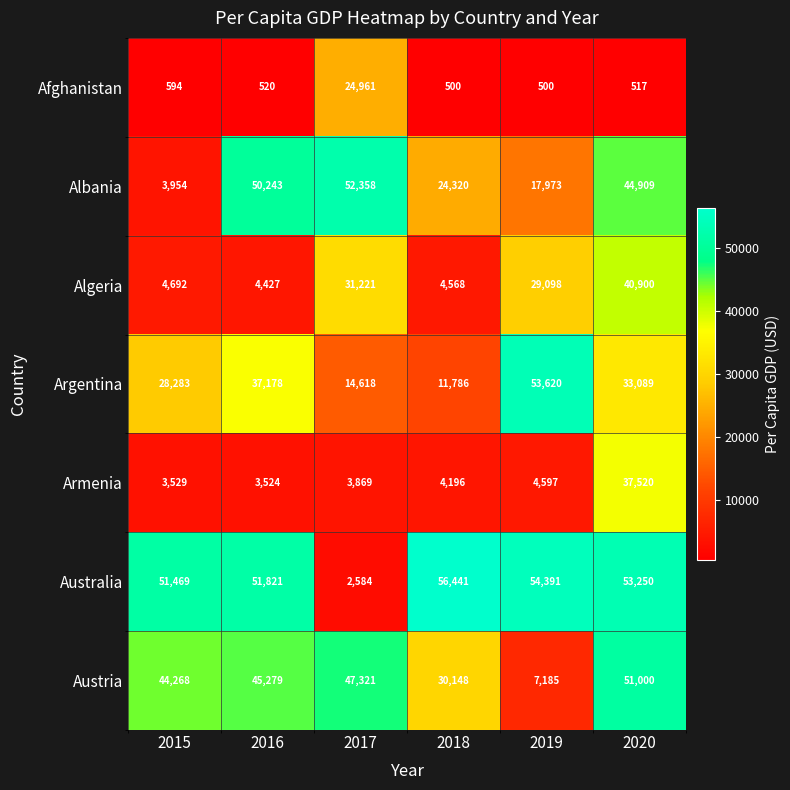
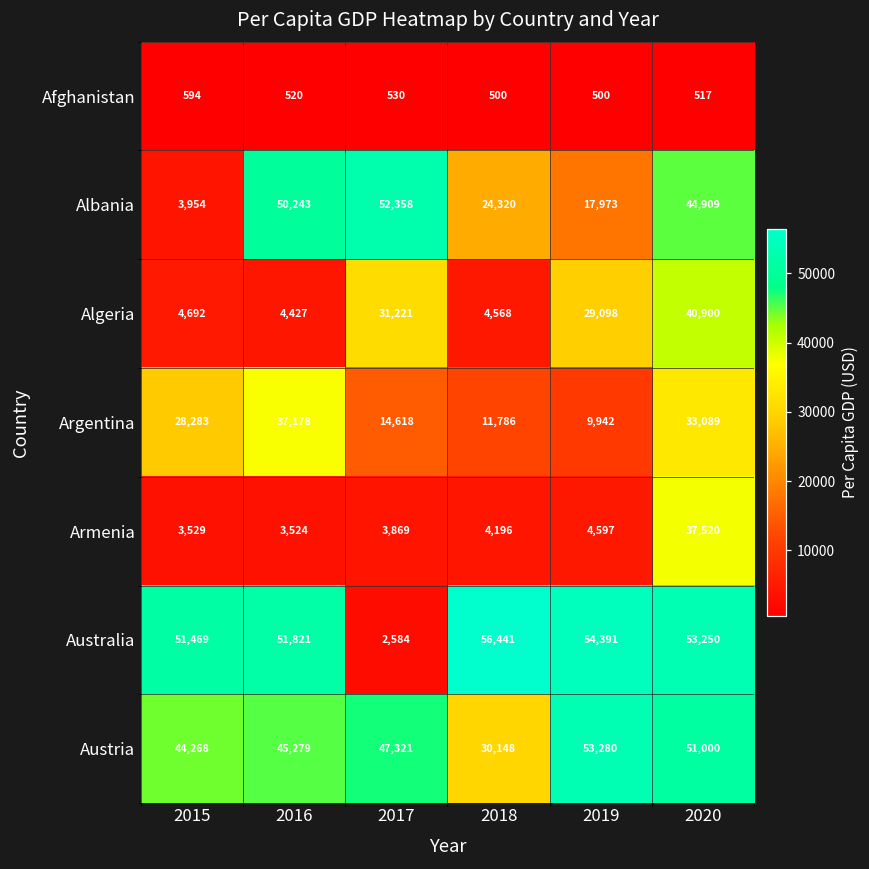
  {
    "Afghanistan": {
      "2015": "594",
      "2016": "520",
-     "2017": "24,961",
+     "2017": "530",
      "2018": "500",
      "2019": "500",
      "2020": "517"
    },
    "Albania": {
      "2015": "3,954",
      "2016": "50,243",
      "2017": "52,358",
      "2018": "24,320",
      "2019": "17,973",
      "2020": "44,909"
    },
    "Algeria": {
      "2015": "4,692",
      "2016": "4,427",
      "2017": "31,221",
      "2018": "4,568",
      "2019": "29,098",
      "2020": "40,900"
    },
    "Argentina": {
      "2015": "28,283",
      "2016": "37,178",
      "2017": "14,618",
      "2018": "11,786",
-     "2019": "53,620",
+     "2019": "9,942",
      "2020": "33,089"
    },
    "Armenia": {
      "2015": "3,529",
      "2016": "3,524",
      "2017": "3,869",
      "2018": "4,196",
      "2019": "4,597",
      "2020": "37,520"
    },
    "Australia": {
      "2015": "51,469",
      "2016": "51,821",
      "2017": "2,584",
      "2018": "56,441",
      "2019": "54,391",
      "2020": "53,250"
    },
    "Austria": {
      "2015": "44,268",
      "2016": "45,279",
      "2017": "47,321",
      "2018": "30,148",
-     "2019": "7,185",
+     "2019": "53,280",
      "2020": "51,000"
    }
  }
